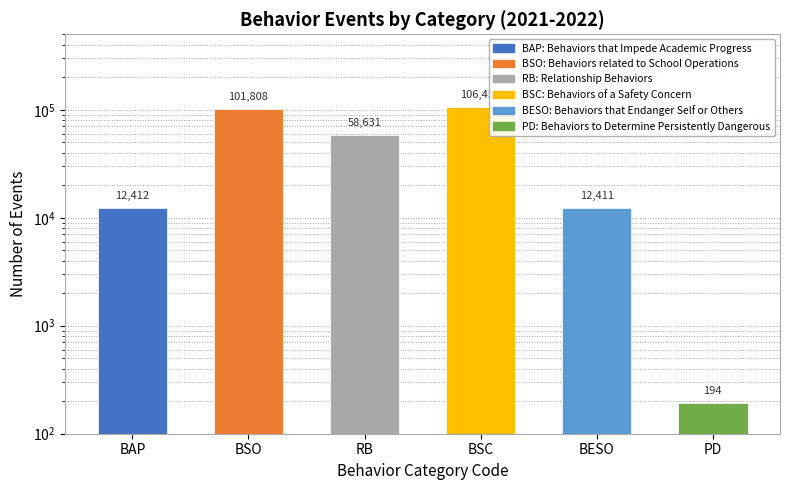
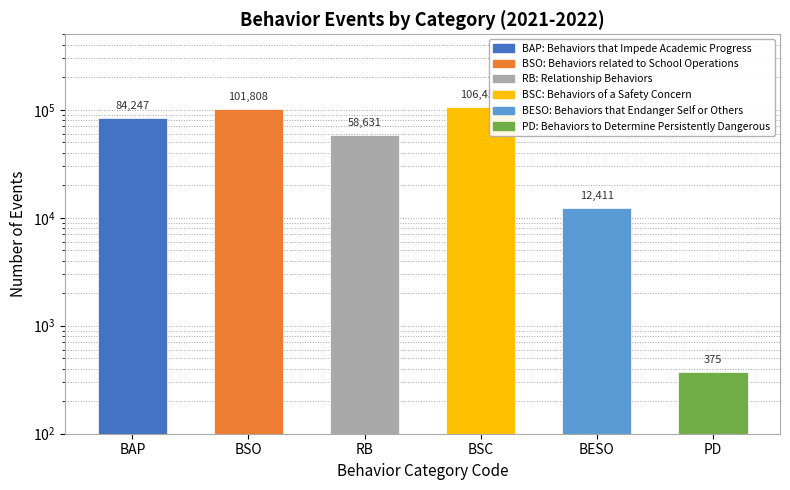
  {
-   "BAP": "12,412",
+   "BAP": "84,247",
    "BSO": "101,808",
    "RB": "58,631",
    "BESO": "12,411",
-   "PD": "194"
+   "PD": "375"
  }
